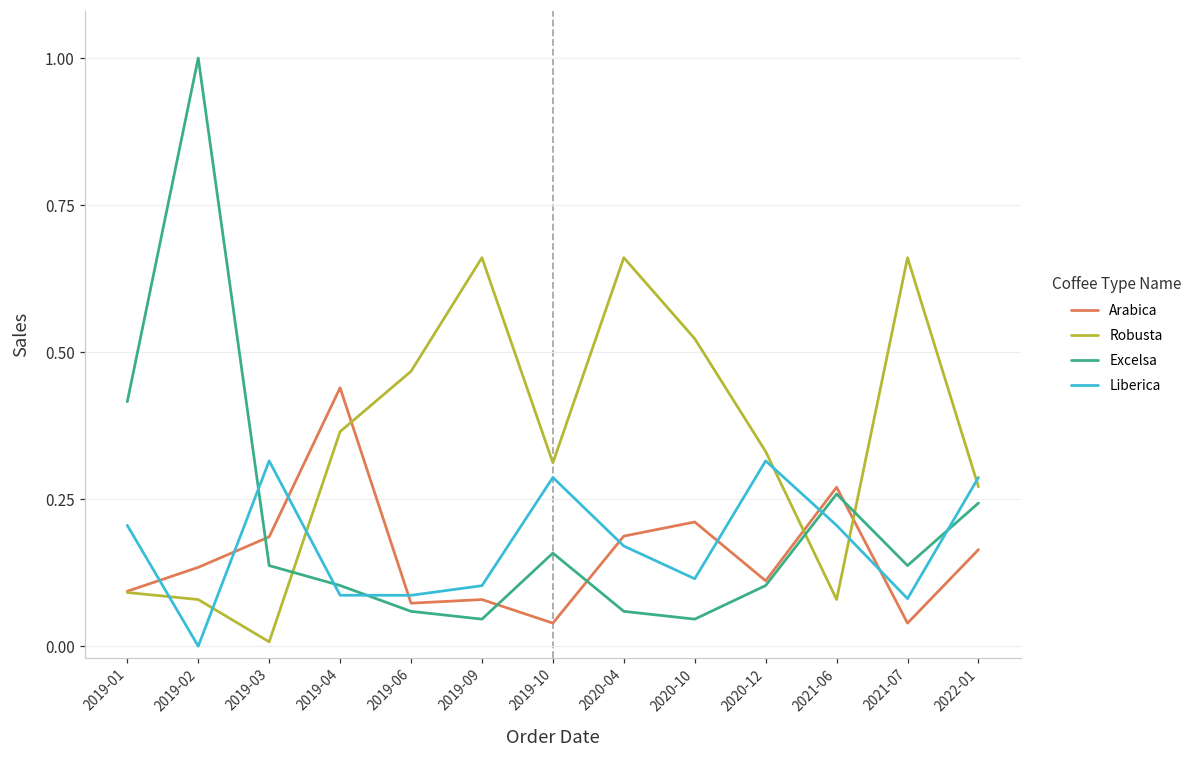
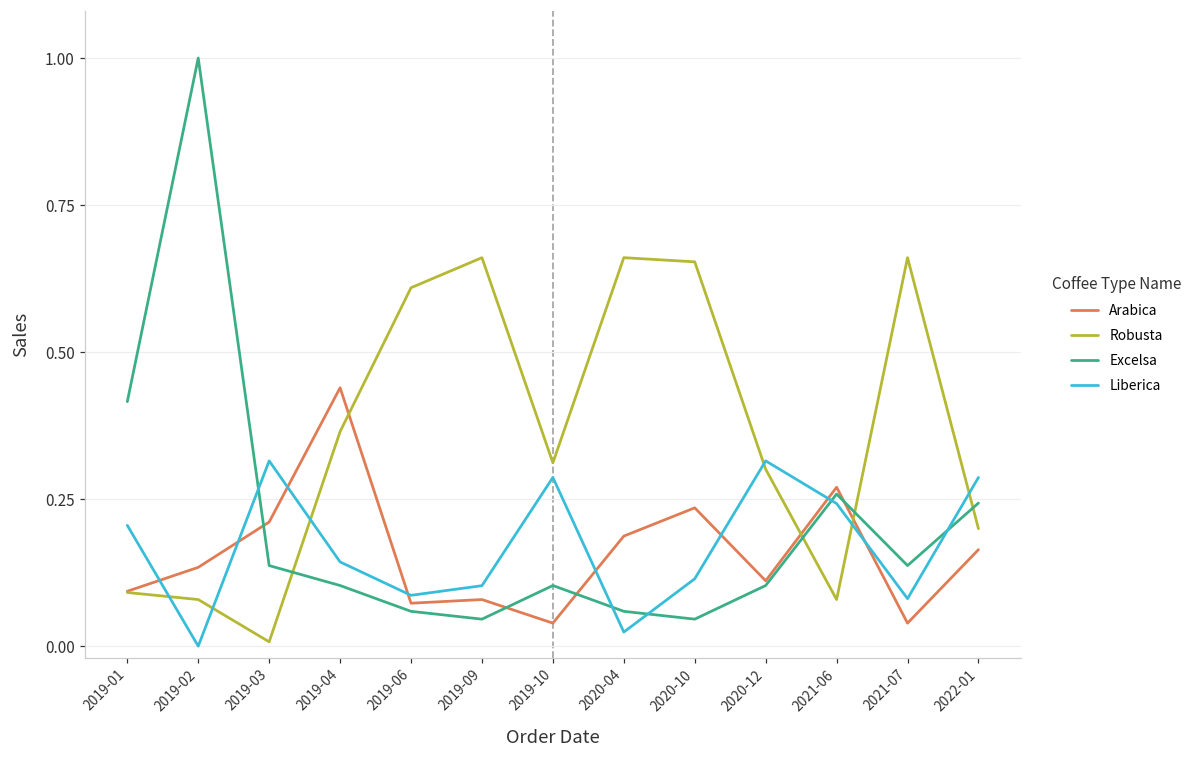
  {
    "Arabica": {
      "2019-02": 0.13,
-     "2019-03": 0.19,
+     "2019-03": 0.21,
      "2019-04": 0.44,
      "2019-06": 0.07,
      "2019-09": 0.08,
      "2019-10": 0.04,
      "2020-04": 0.19,
-     "2020-10": 0.21,
+     "2020-10": 0.24,
      "2020-12": 0.11,
      "2021-06": 0.27,
      "2021-07": 0.04,
      "2022-01": 0.16
    },
    "Robusta": {
      "2019-02": 0.08,
      "2019-03": 0.01,
      "2019-04": 0.36,
-     "2019-06": 0.47,
+     "2019-06": 0.61,
      "2019-09": 0.66,
      "2019-10": 0.31,
      "2020-04": 0.66,
-     "2020-10": 0.52,
-     "2020-12": 0.33,
+     "2020-10": 0.65,
+     "2020-12": 0.30,
      "2021-06": 0.08,
      "2021-07": 0.66,
-     "2022-01": 0.27
+     "2022-01": 0.20
    },
    "Excelsa": {
      "2019-01": 0.42,
      "2019-02": 1.00,
      "2019-03": 0.14,
      "2019-04": 0.10,
      "2019-06": 0.06,
      "2019-09": 0.05,
-     "2019-10": 0.16,
+     "2019-10": 0.10,
      "2020-04": 0.06,
      "2020-10": 0.05,
      "2020-12": 0.10,
      "2021-06": 0.26,
      "2021-07": 0.14,
      "2022-01": 0.24
    },
    "Liberica": {
      "2019-01": 0.21,
      "2019-02": 0.00,
      "2019-03": 0.32,
-     "2019-04": 0.09,
+     "2019-04": 0.14,
      "2019-06": 0.09,
      "2019-09": 0.10,
      "2019-10": 0.29,
-     "2020-04": 0.17,
+     "2020-04": 0.02,
      "2020-10": 0.11,
      "2020-12": 0.32,
-     "2021-06": 0.21,
+     "2021-06": 0.24,
      "2021-07": 0.08,
      "2022-01": 0.29
    }
  }
